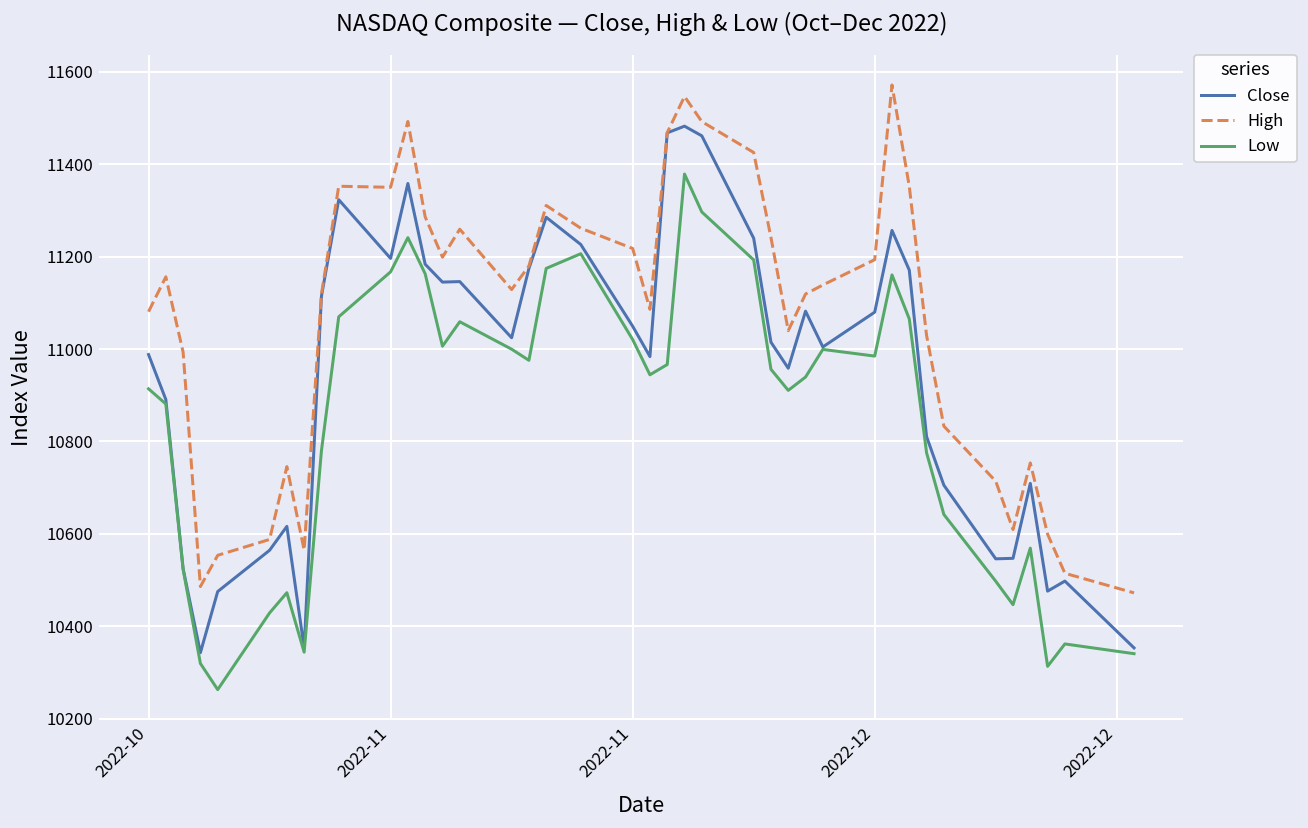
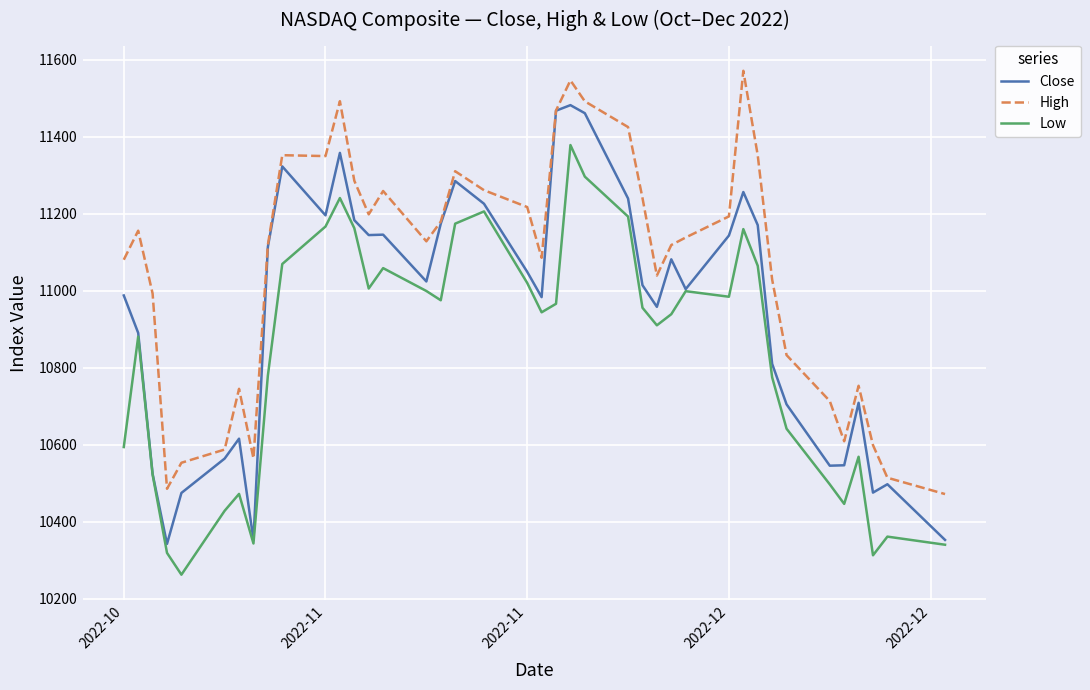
  {
    "Close": {
      "2022-10": 10990,
-     "2022-12": 11080
+     "2022-12": 11140
    },
    "High": {
      "2022-10": 11080,
      "2022-12": 11190
    },
    "Low": {
-     "2022-10": 10910,
+     "2022-10": 10590,
      "2022-12": 10980
    }
  }
